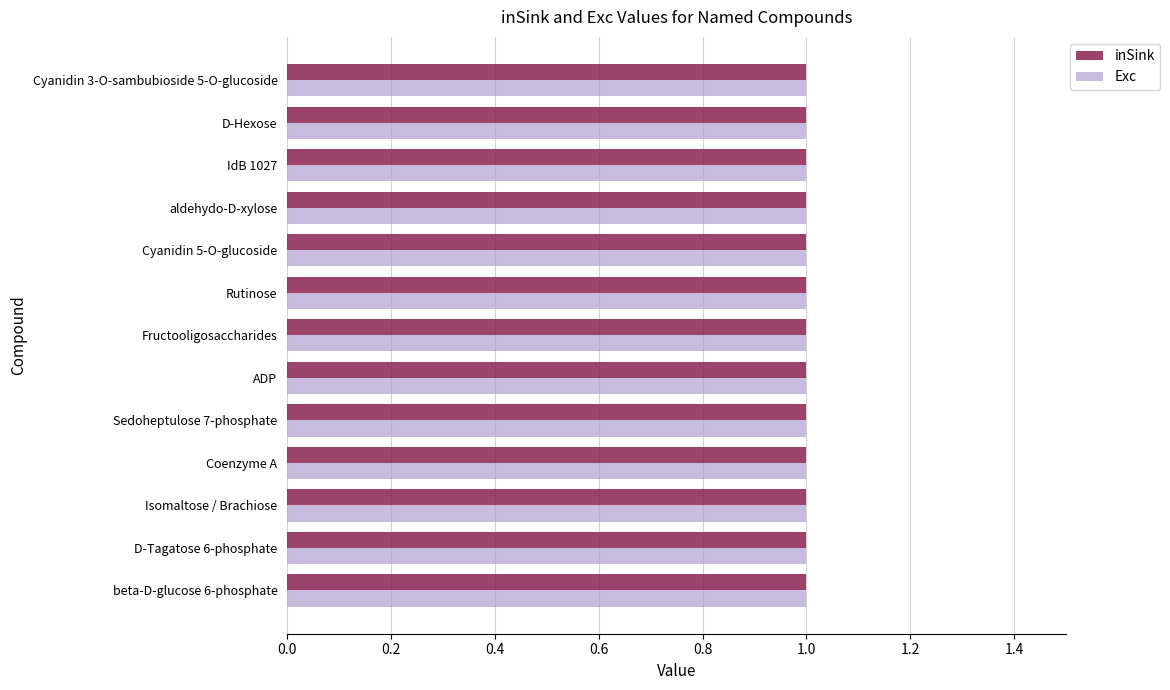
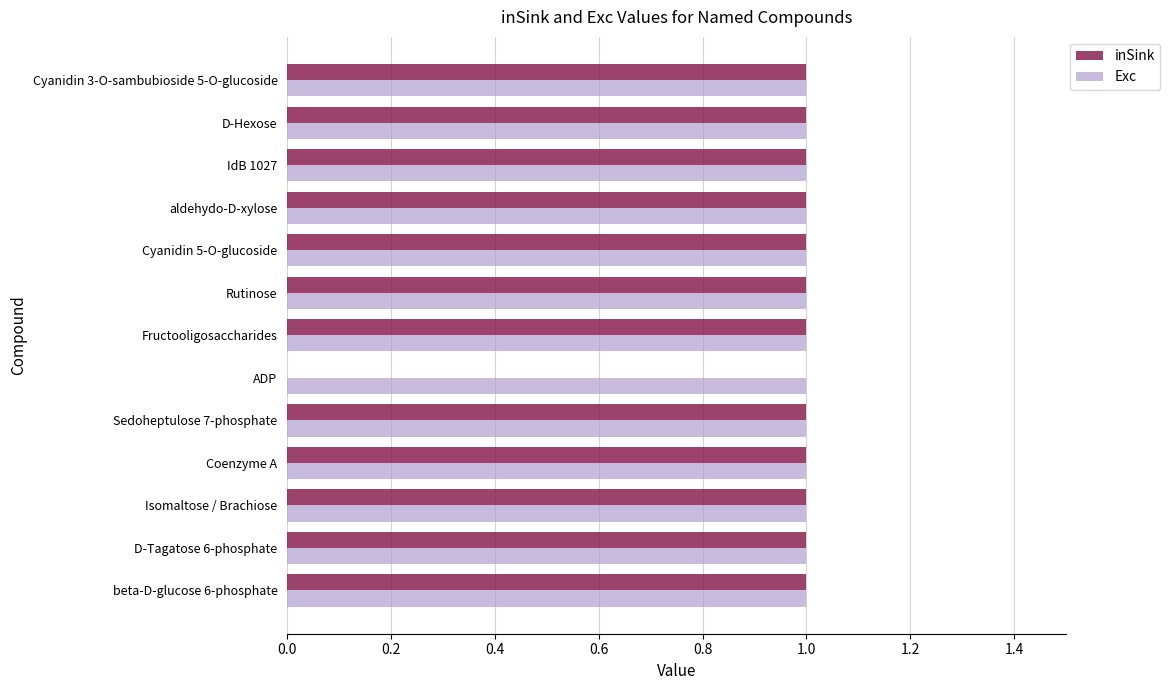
  {
    "inSink": {
      "Cyanidin 3-O-sambubioside 5-O-glucoside": 1,
      "D-Hexose": 1,
      "IdB 1027": 1,
      "aldehydo-D-xylose": 1,
      "Cyanidin 5-O-glucoside": 1,
      "Rutinose": 1,
      "Fructooligosaccharides": 1,
-     "ADP": 1,
+     "ADP": 0,
      "Sedoheptulose 7-phosphate": 1,
      "Coenzyme A": 1,
      "Isomaltose / Brachiose": 1,
      "D-Tagatose 6-phosphate": 1,
      "beta-D-glucose 6-phosphate": 1
    },
    "Exc": {
      "Cyanidin 3-O-sambubioside 5-O-glucoside": 1,
      "D-Hexose": 1,
      "IdB 1027": 1,
      "aldehydo-D-xylose": 1,
      "Cyanidin 5-O-glucoside": 1,
      "Rutinose": 1,
      "Fructooligosaccharides": 1,
      "ADP": 1,
      "Sedoheptulose 7-phosphate": 1,
      "Coenzyme A": 1,
      "Isomaltose / Brachiose": 1,
      "D-Tagatose 6-phosphate": 1,
      "beta-D-glucose 6-phosphate": 1
    }
  }
